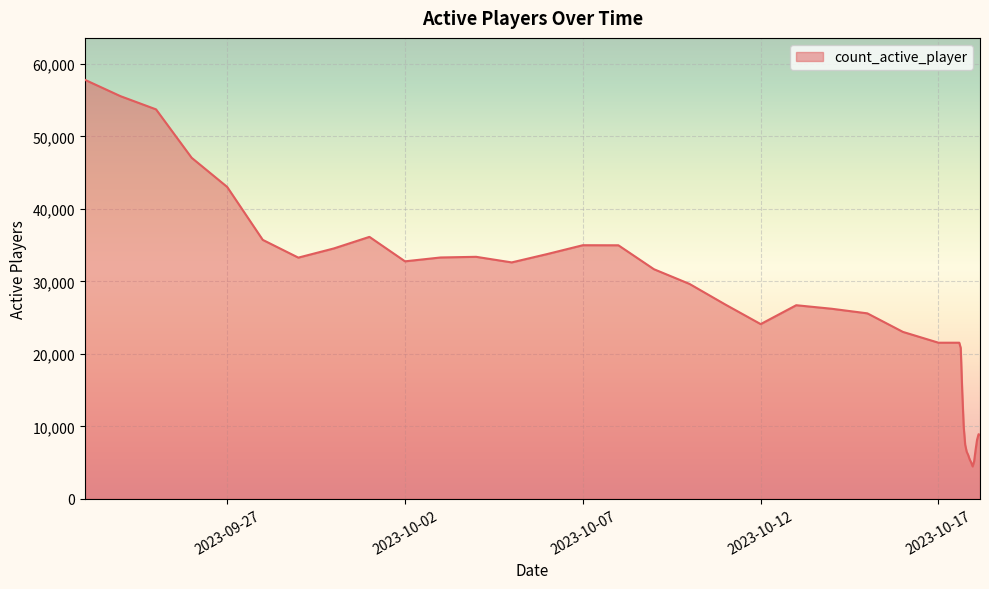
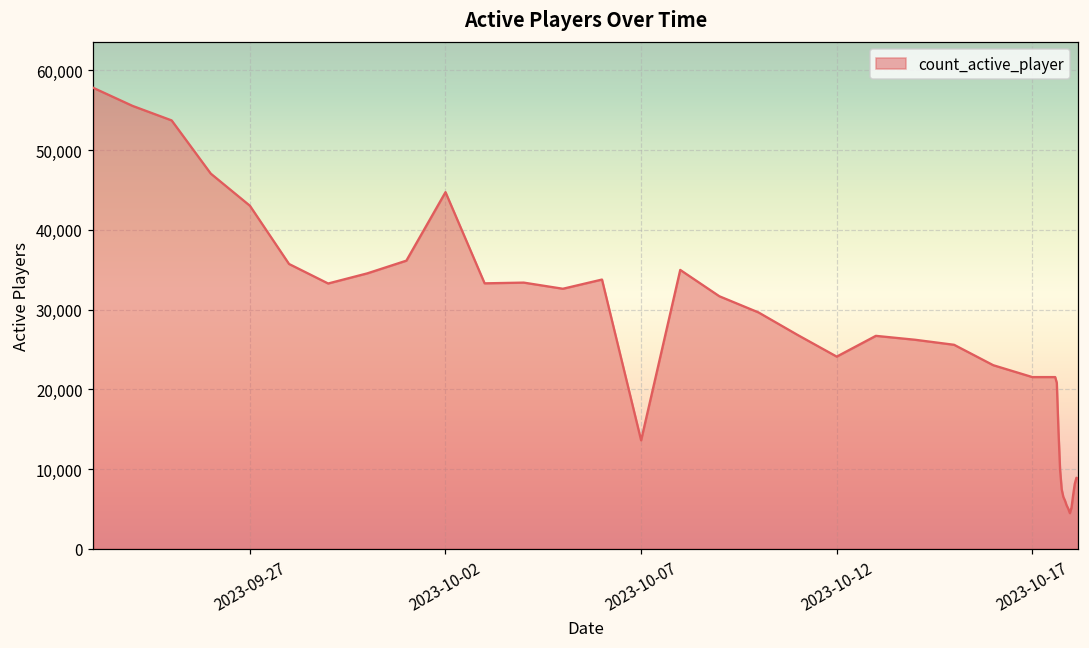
  {
    "2023-09-27": "43,000",
-   "2023-10-02": "33,000",
-   "2023-10-07": "35,000",
+   "2023-10-02": "45,000",
+   "2023-10-07": "14,000",
    "2023-10-12": "24,000",
    "2023-10-17": "22,000"
  }
